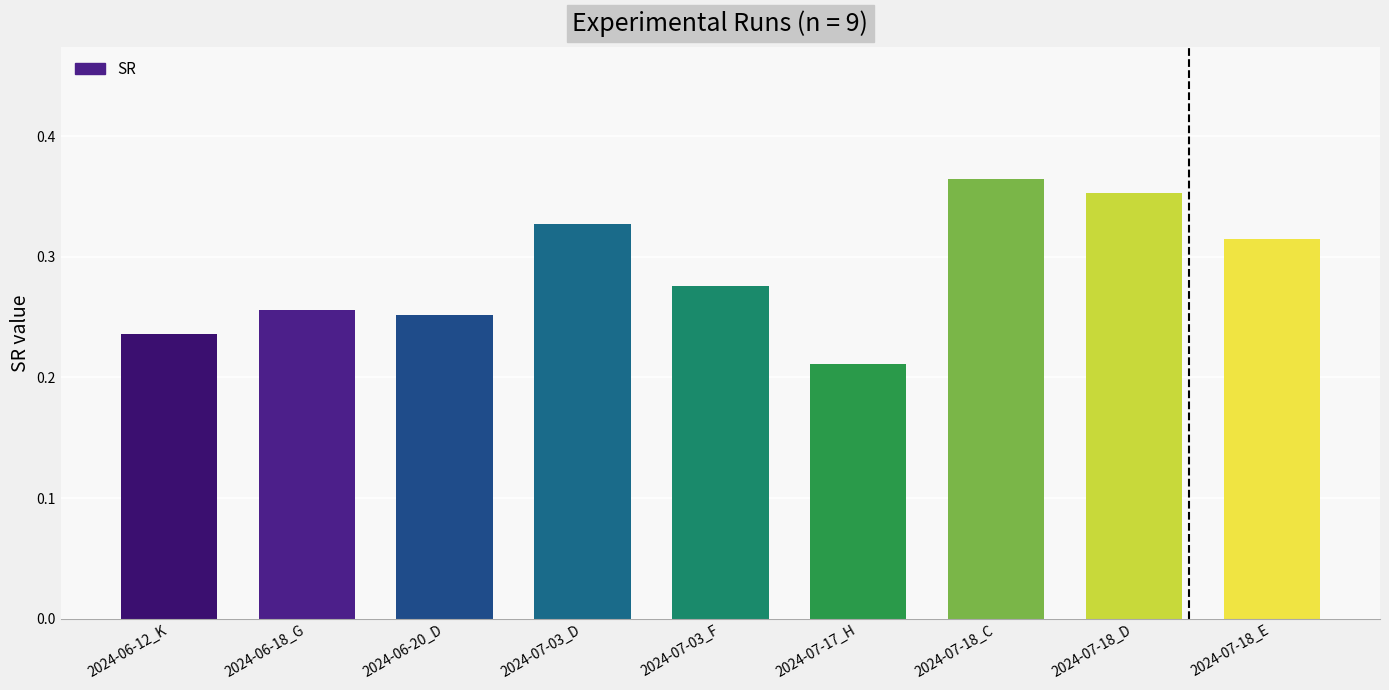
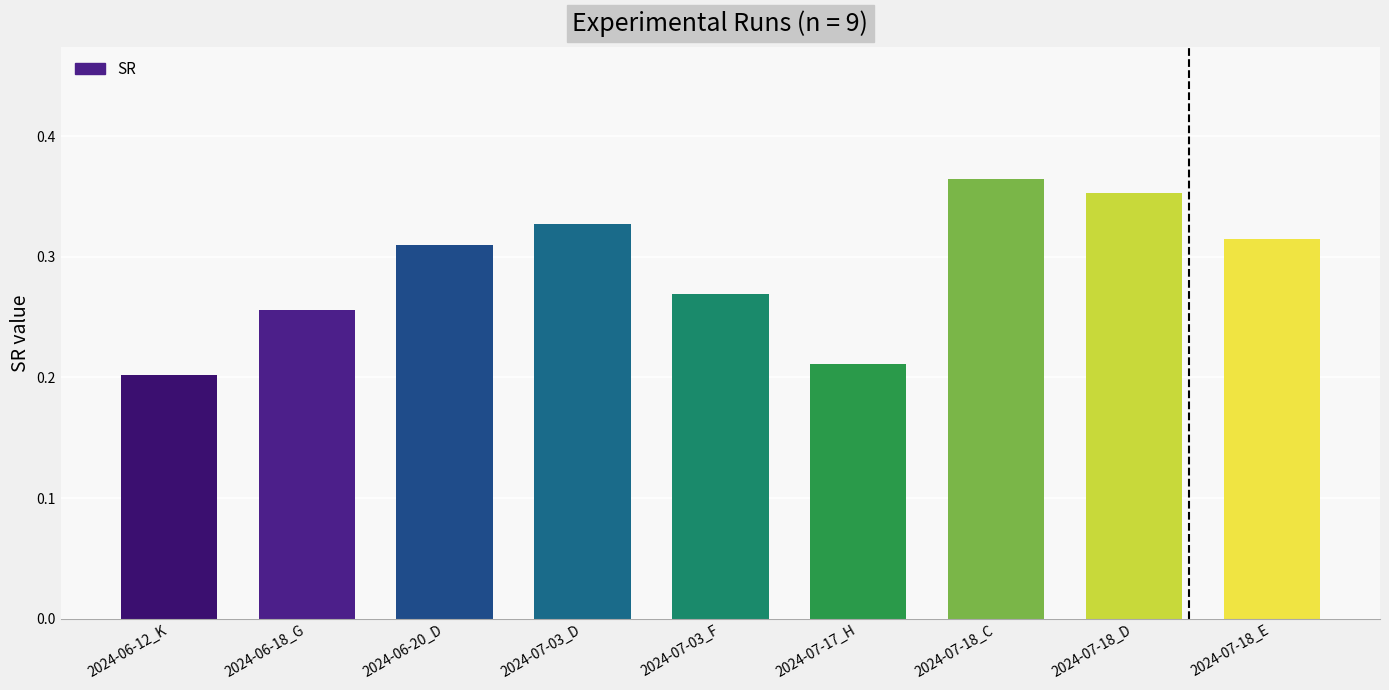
  {
-   "2024-06-12_K": 0.236,
+   "2024-06-12_K": 0.202,
    "2024-06-18_G": 0.256,
-   "2024-06-20_D": 0.252,
+   "2024-06-20_D": 0.310,
    "2024-07-03_D": 0.328,
-   "2024-07-03_F": 0.276,
+   "2024-07-03_F": 0.269,
    "2024-07-17_H": 0.211,
    "2024-07-18_C": 0.365,
    "2024-07-18_D": 0.353,
    "2024-07-18_E": 0.315
  }
